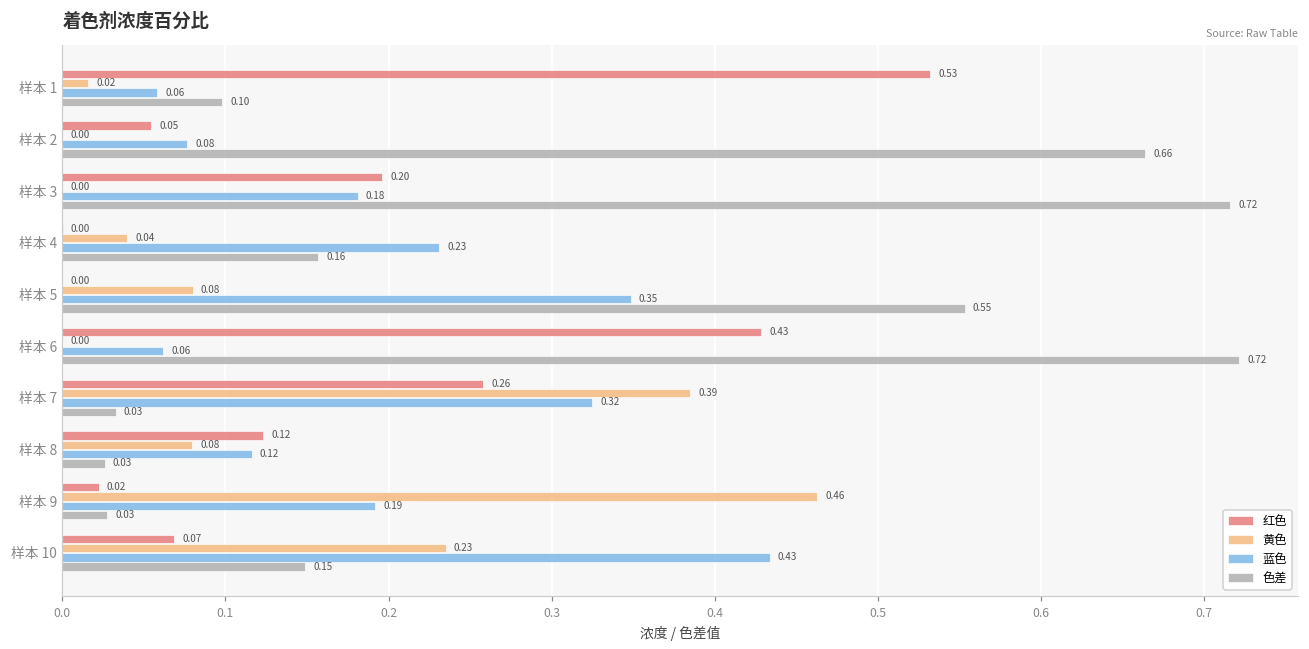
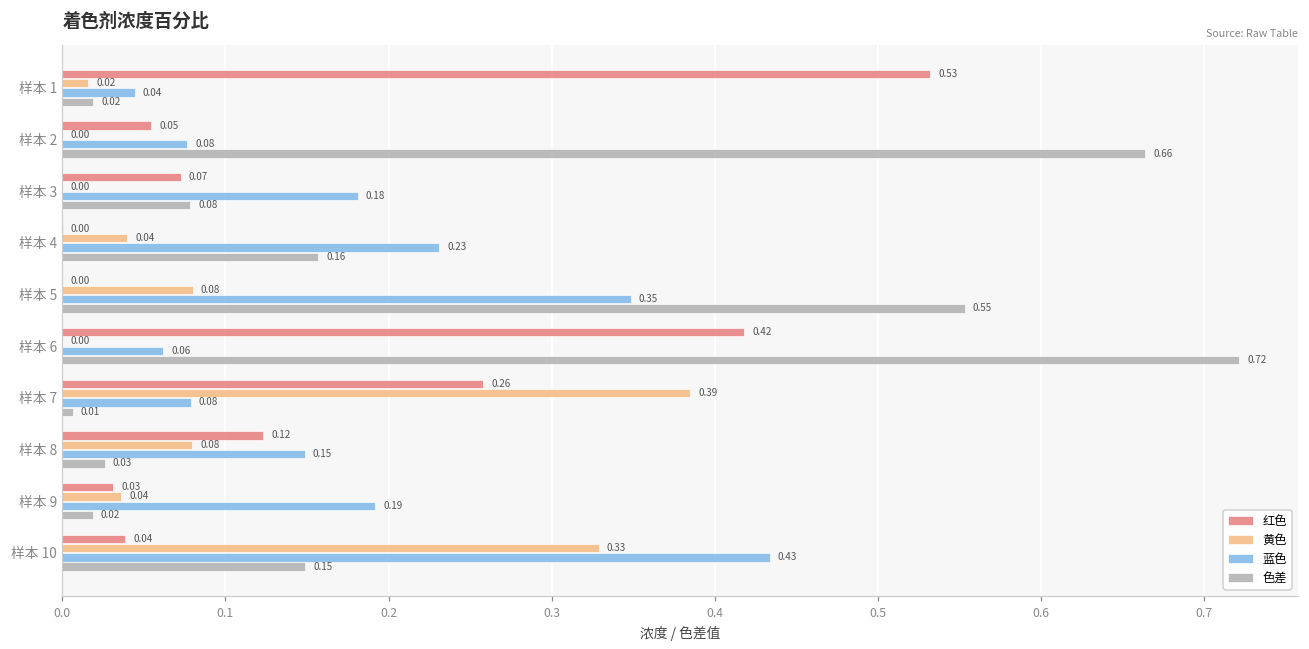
  {
    "红色": {
      "样本 1": 0.53,
      "样本 2": 0.05,
-     "样本 3": 0.20,
+     "样本 3": 0.07,
      "样本 4": 0.00,
      "样本 5": 0.00,
-     "样本 6": 0.43,
+     "样本 6": 0.42,
      "样本 7": 0.26,
      "样本 8": 0.12,
-     "样本 9": 0.02,
-     "样本 10": 0.07
+     "样本 9": 0.03,
+     "样本 10": 0.04
    },
    "黄色": {
      "样本 1": 0.02,
      "样本 2": 0.00,
      "样本 3": 0.00,
      "样本 4": 0.04,
      "样本 5": 0.08,
      "样本 6": 0.00,
      "样本 7": 0.39,
      "样本 8": 0.08,
-     "样本 9": 0.46,
-     "样本 10": 0.23
+     "样本 9": 0.04,
+     "样本 10": 0.33
    },
    "蓝色": {
-     "样本 1": 0.06,
+     "样本 1": 0.04,
      "样本 2": 0.08,
      "样本 3": 0.18,
      "样本 4": 0.23,
      "样本 5": 0.35,
      "样本 6": 0.06,
-     "样本 7": 0.32,
-     "样本 8": 0.12,
+     "样本 7": 0.08,
+     "样本 8": 0.15,
      "样本 9": 0.19,
      "样本 10": 0.43
    },
    "色差": {
-     "样本 1": 0.10,
+     "样本 1": 0.02,
      "样本 2": 0.66,
-     "样本 3": 0.72,
+     "样本 3": 0.08,
      "样本 4": 0.16,
      "样本 5": 0.55,
      "样本 6": 0.72,
-     "样本 7": 0.03,
+     "样本 7": 0.01,
      "样本 8": 0.03,
-     "样本 9": 0.03,
+     "样本 9": 0.02,
      "样本 10": 0.15
    }
  }
